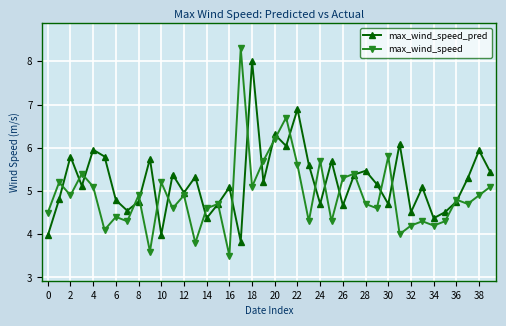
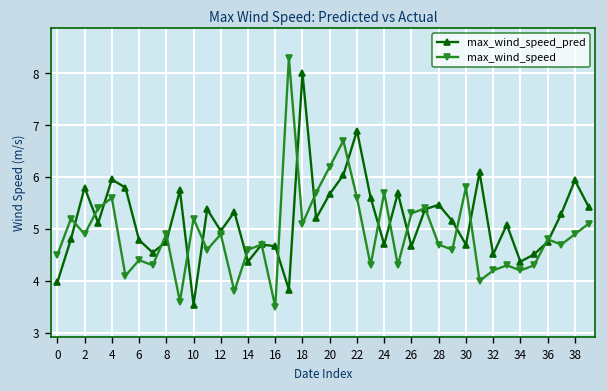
  {
    "max_wind_speed_pred": {
      "0": 4.0,
      "2": 5.8,
      "4": 6.0,
      "6": 4.8,
      "8": 4.8,
-     "10": 4.0,
+     "10": 3.5,
      "12": 5.0,
      "14": 4.4,
-     "16": 5.1,
+     "16": 4.7,
      "18": 8.0,
-     "20": 6.3,
+     "20": 5.7,
      "22": 6.9,
      "24": 4.7,
      "26": 4.7,
      "28": 5.5,
      "30": 4.7,
      "32": 4.5,
      "34": 4.4,
      "38": 5.9
    },
    "max_wind_speed": {
      "0": 4.5,
      "2": 4.9,
-     "4": 5.1,
+     "4": 5.6,
      "6": 4.4,
      "8": 4.9,
      "10": 5.2,
      "12": 4.9,
      "14": 4.6,
      "16": 3.5,
      "18": 5.1,
      "20": 6.2,
      "22": 5.6,
      "24": 5.7,
      "26": 5.3,
      "28": 4.7,
      "30": 5.8,
      "32": 4.2,
      "34": 4.2,
      "38": 4.9
    }
  }
